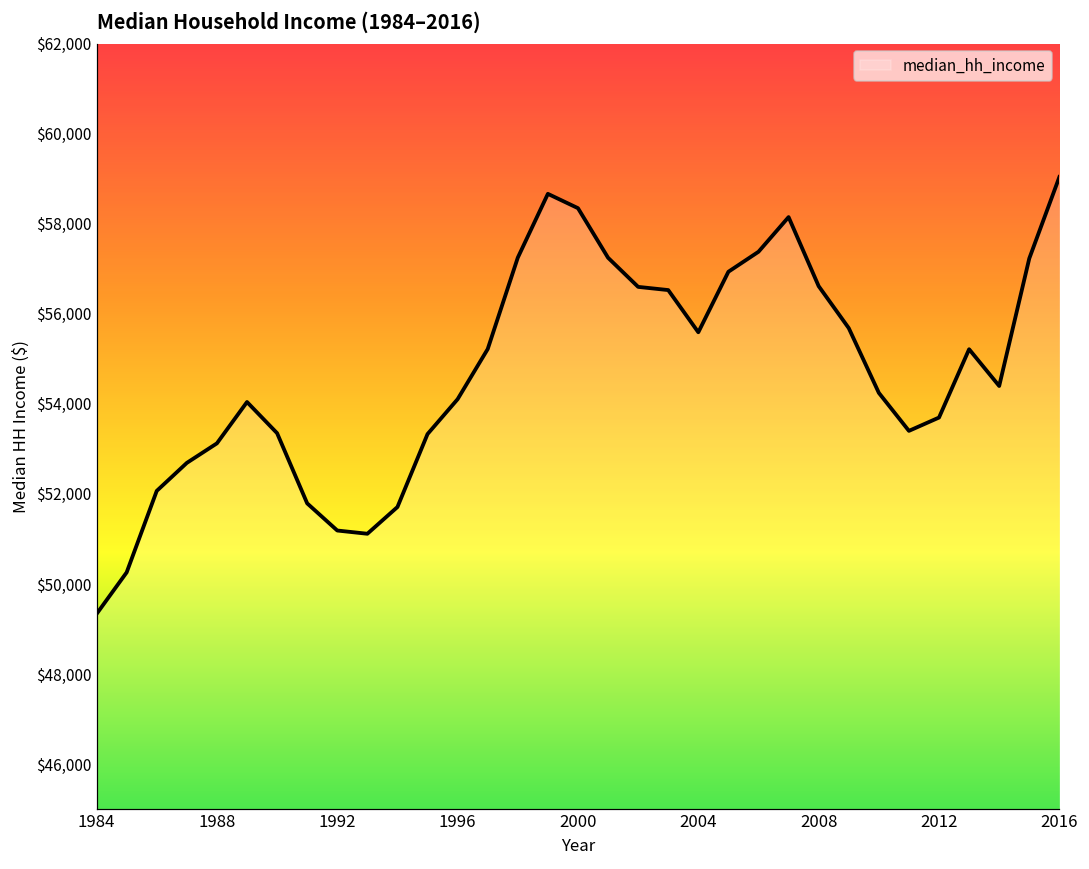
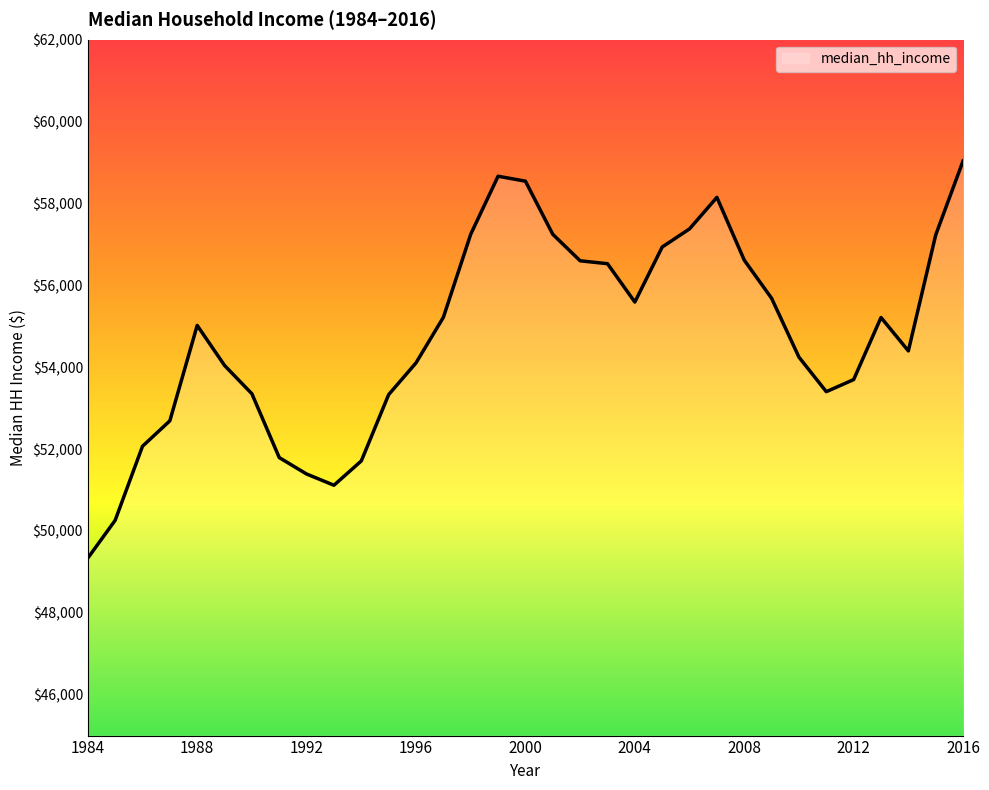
  {
    "1984": "$49,300",
-   "1988": "$53,100",
-   "1992": "$51,200",
+   "1988": "$55,000",
+   "1992": "$51,400",
    "1996": "$54,100",
-   "2000": "$58,300",
+   "2000": "$58,500",
    "2004": "$55,600",
    "2008": "$56,600",
    "2012": "$53,700",
    "2016": "$59,000"
  }
